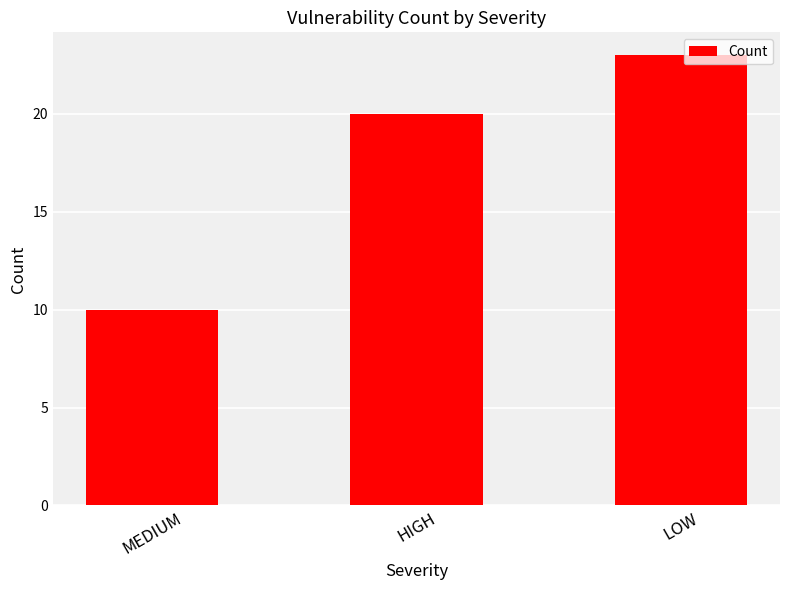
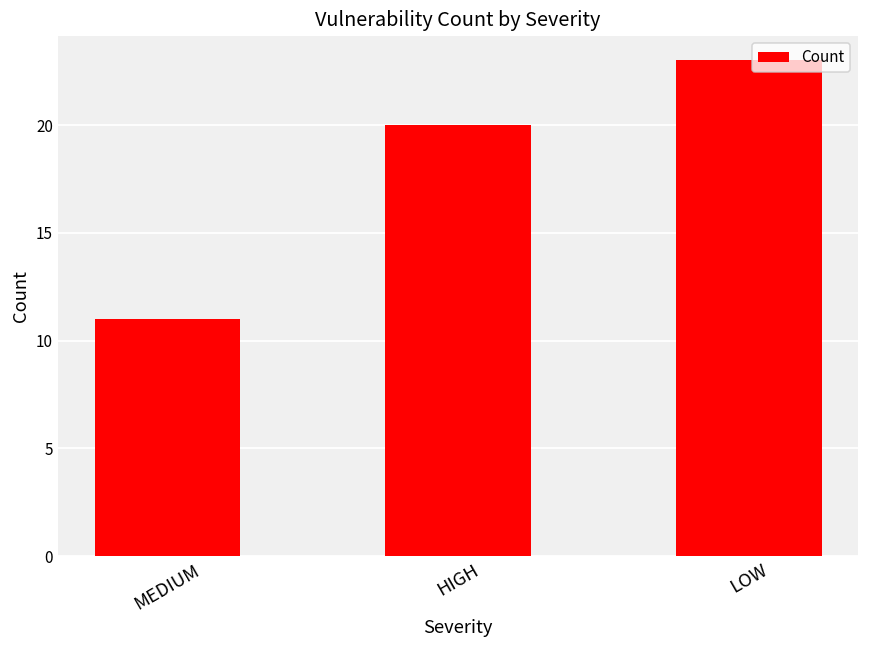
  {
-   "MEDIUM": 10,
+   "MEDIUM": 11,
    "HIGH": 20,
    "LOW": 23
  }
